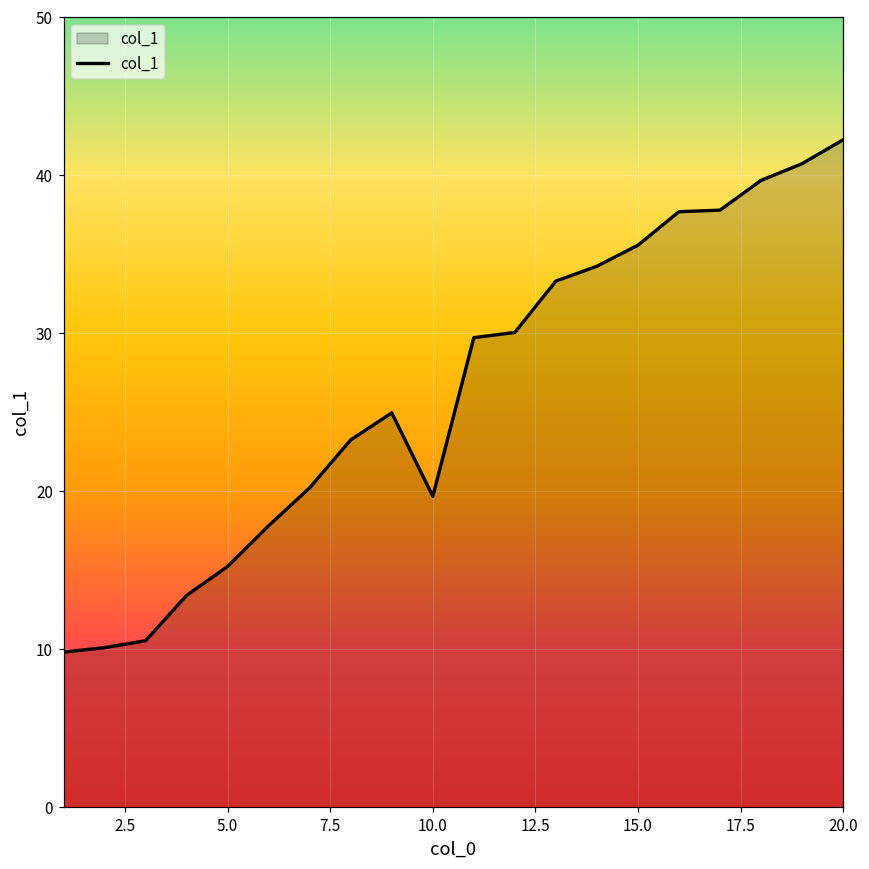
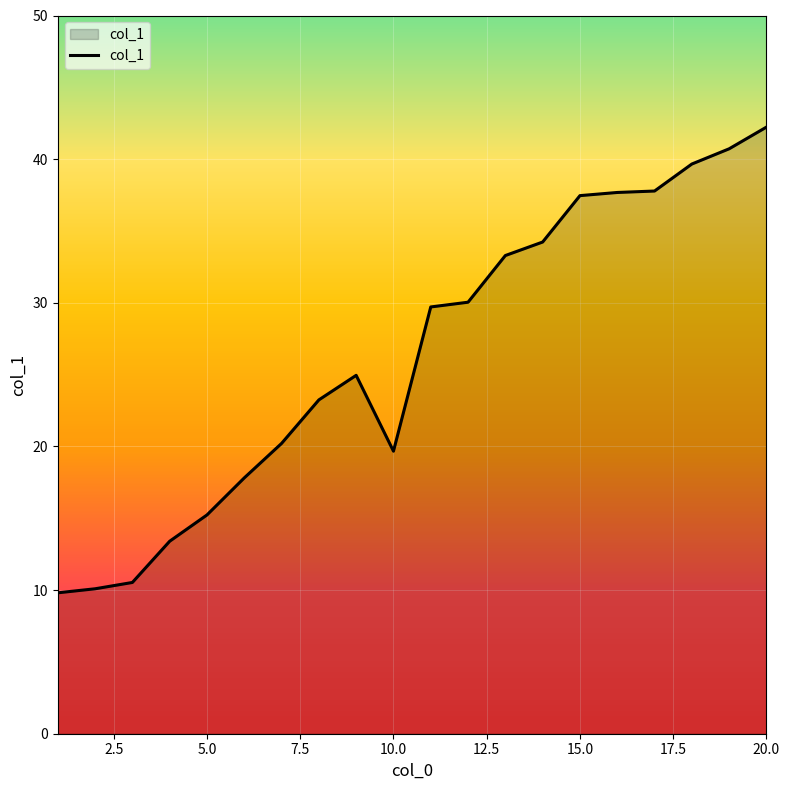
  {
    "5.0": 15.2,
    "10.0": 19.7,
-   "15.0": 35.6,
+   "15.0": 37.5,
    "20.0": 42.2
  }
